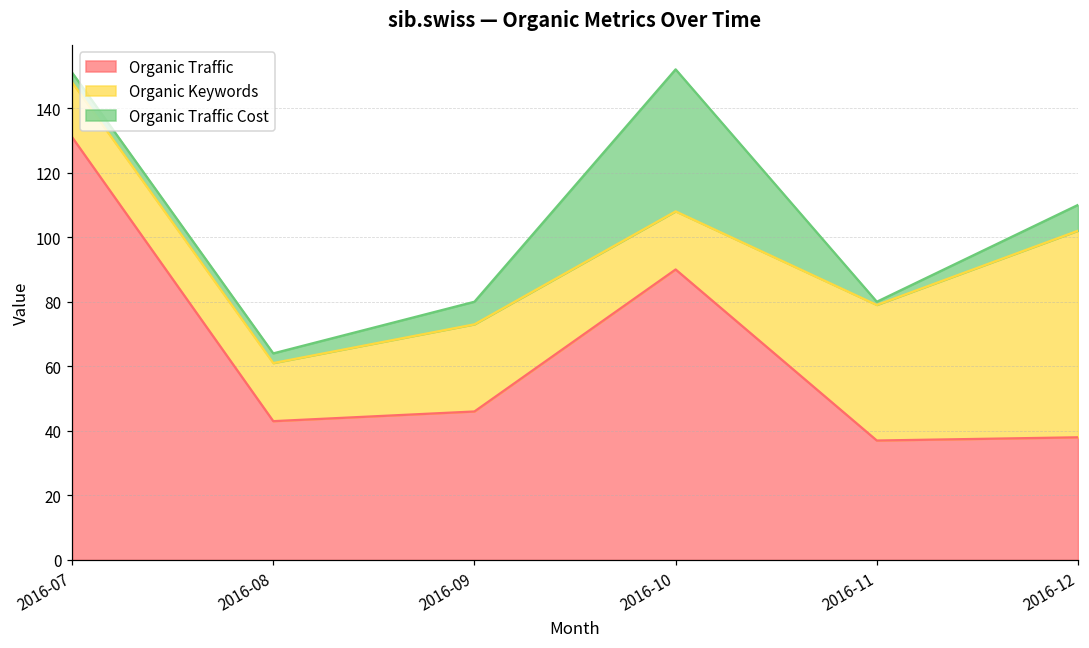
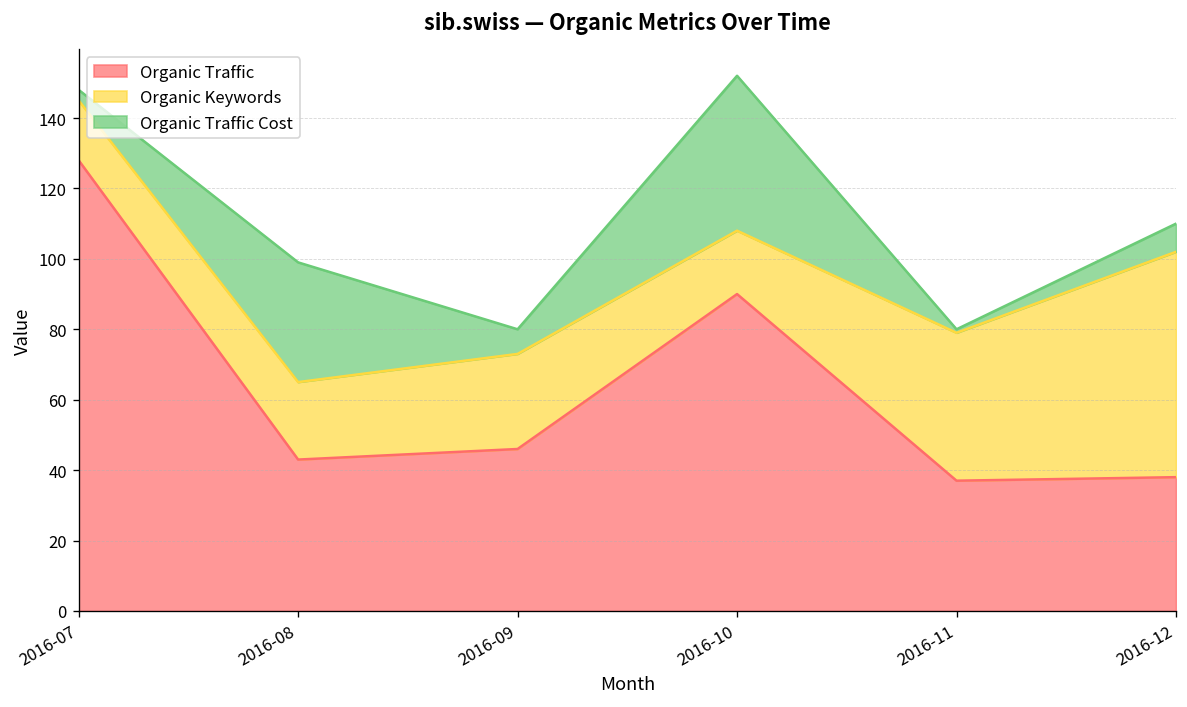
  {
    "Organic Traffic": {
-     "2016-07": 131,
+     "2016-07": 128,
      "2016-08": 43,
      "2016-09": 46,
      "2016-10": 90,
      "2016-11": 37,
      "2016-12": 38
    },
    "Organic Keywords": {
      "2016-07": 17,
-     "2016-08": 18,
+     "2016-08": 22,
      "2016-09": 27,
      "2016-10": 18,
      "2016-11": 42,
      "2016-12": 64
    },
    "Organic Traffic Cost": {
      "2016-07": 3,
-     "2016-08": 3,
+     "2016-08": 34,
      "2016-09": 7,
      "2016-10": 44,
      "2016-11": 1,
      "2016-12": 8
    }
  }
